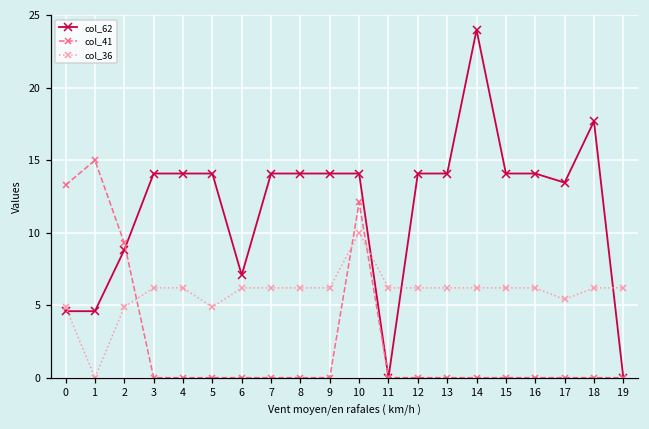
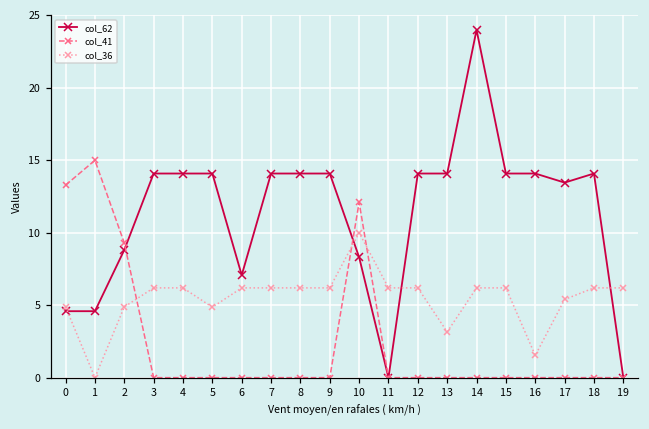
  {
    "col_62": {
      "0": 4.6,
      "1": 4.6,
      "2": 8.8,
      "3": 14.1,
      "4": 14.1,
      "5": 14.1,
      "6": 7.1,
      "7": 14.1,
      "8": 14.1,
      "9": 14.1,
-     "10": 14.1,
+     "10": 8.3,
      "12": 14.1,
      "13": 14.1,
      "14": 24.0,
      "15": 14.1,
      "16": 14.1,
      "17": 13.5,
-     "18": 17.7
+     "18": 14.1
    },
    "col_41": {
      "0": 13.3,
      "1": 15.0,
      "2": 9.3,
      "3": 0.0,
      "4": 0.0,
      "5": 0.0,
      "6": 0.0,
      "7": 0.0,
      "8": 0.0,
      "9": 0.0,
      "10": 12.1,
      "12": 0.0,
      "13": 0.0,
      "14": 0.0,
      "15": 0.0,
      "16": 0.0,
      "17": 0.0,
      "18": 0.0
    },
    "col_36": {
      "0": 4.9,
      "1": 0.0,
      "2": 4.9,
      "3": 6.2,
      "4": 6.2,
      "5": 4.9,
      "6": 6.2,
      "7": 6.2,
      "8": 6.2,
      "9": 6.2,
      "10": 10.0,
      "11": 6.2,
      "12": 6.2,
-     "13": 6.2,
+     "13": 3.2,
      "14": 6.2,
      "15": 6.2,
-     "16": 6.2,
+     "16": 1.5,
      "17": 5.4,
      "18": 6.2,
      "19": 6.2
    }
  }
